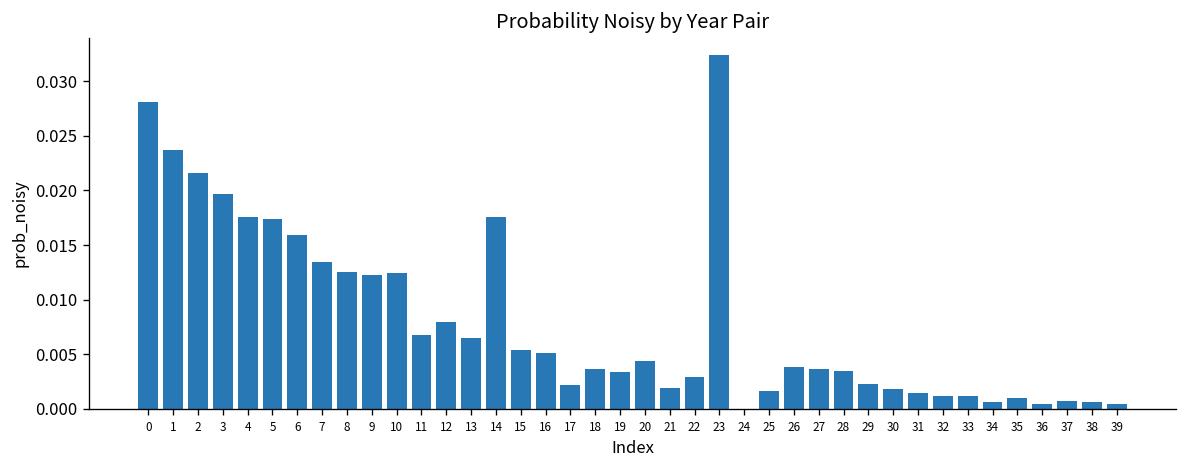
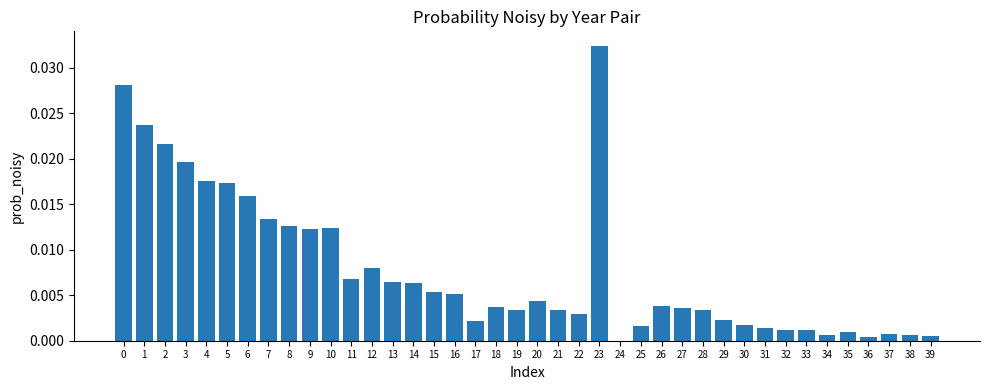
  {
    "0": 0.028,
    "1": 0.024,
    "2": 0.022,
    "3": 0.020,
    "4": 0.018,
    "5": 0.017,
    "6": 0.016,
    "7": 0.013,
    "8": 0.013,
    "9": 0.012,
    "10": 0.012,
    "11": 0.007,
    "12": 0.008,
    "13": 0.006,
-   "14": 0.018,
+   "14": 0.006,
    "15": 0.005,
    "16": 0.005,
    "17": 0.002,
    "18": 0.004,
    "19": 0.003,
    "20": 0.004,
-   "21": 0.002,
+   "21": 0.003,
    "22": 0.003,
    "23": 0.032,
    "24": 0.000,
    "25": 0.002,
    "26": 0.004,
    "27": 0.004,
    "28": 0.003,
    "29": 0.002,
    "30": 0.002,
    "31": 0.001,
    "32": 0.001,
    "33": 0.001,
    "34": 0.001,
    "35": 0.001,
    "36": 0.000,
    "37": 0.001,
    "38": 0.001,
    "39": 0.000
  }
